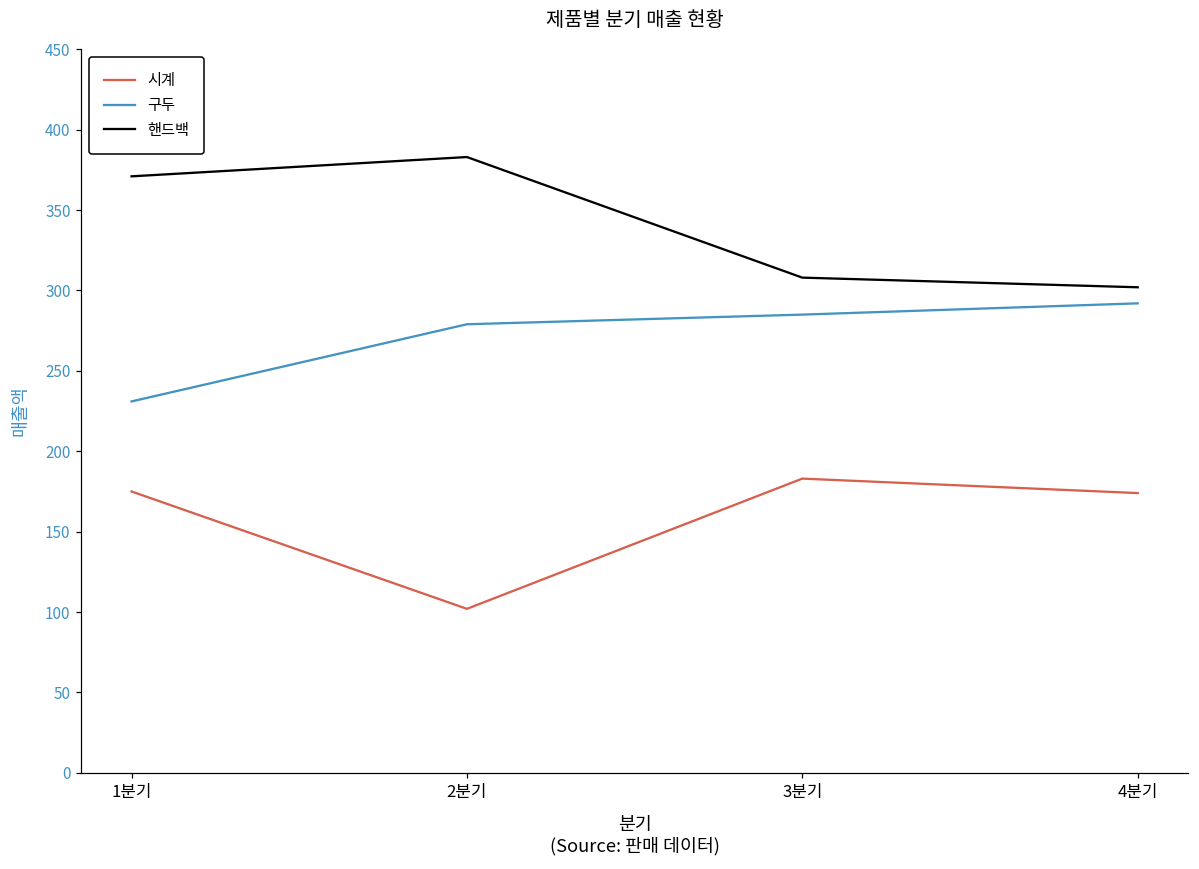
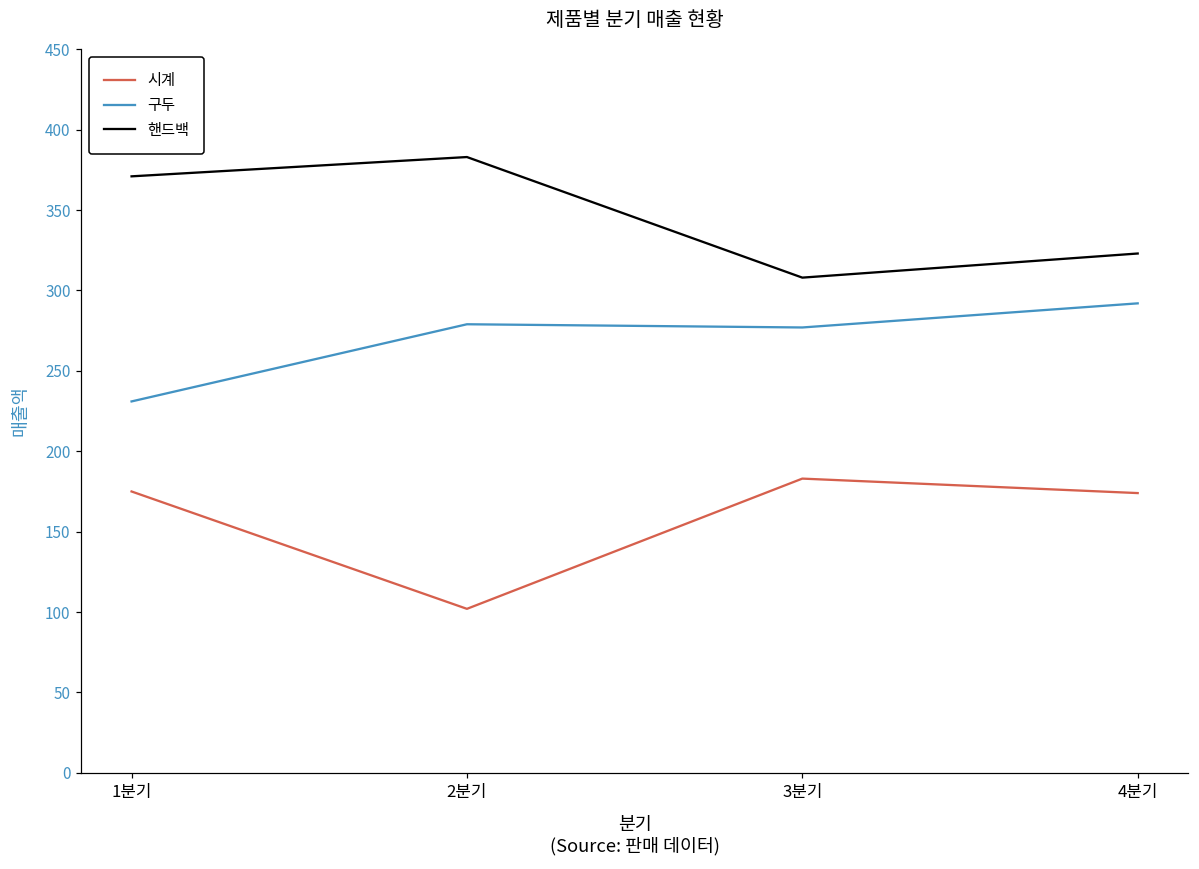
  {
    "시계": {
      "1분기": 175,
      "2분기": 102,
      "3분기": 183,
      "4분기": 174
    },
    "구두": {
      "1분기": 231,
      "2분기": 279,
-     "3분기": 285,
+     "3분기": 277,
      "4분기": 292
    },
    "핸드백": {
      "1분기": 371,
      "2분기": 383,
      "3분기": 308,
-     "4분기": 302
+     "4분기": 323
    }
  }
